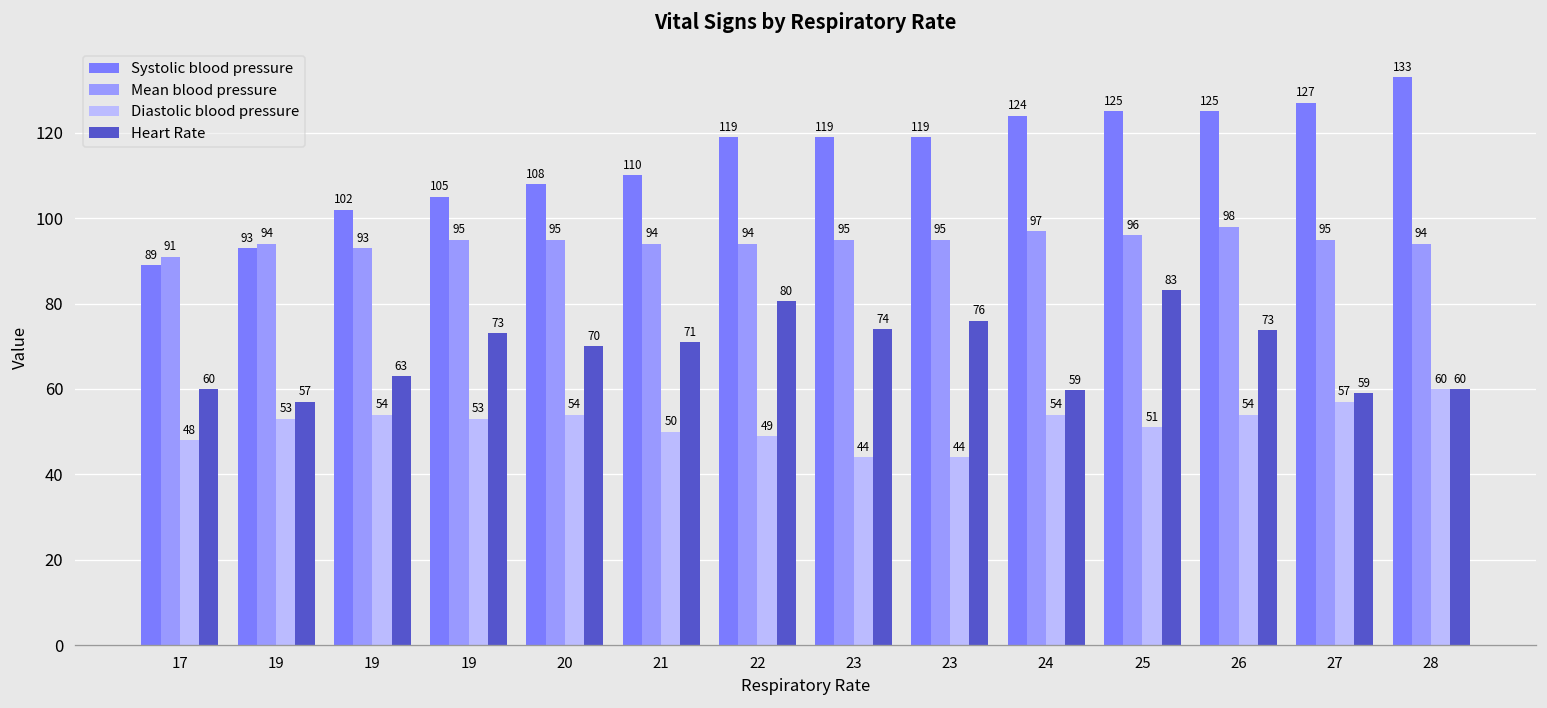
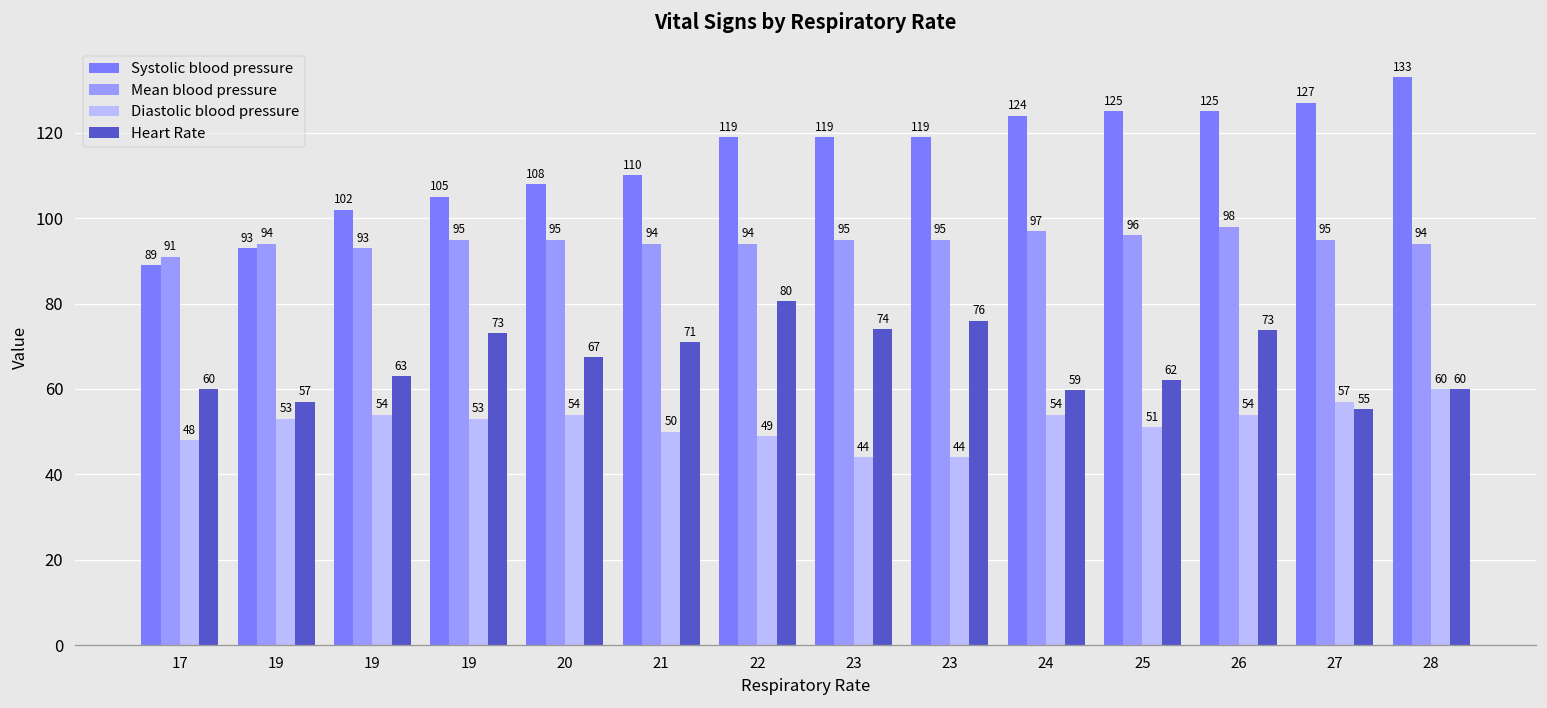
  {
    "Heart Rate": {
      "17": 60,
-     "20": 70,
+     "20": 67,
      "21": 71,
-     "25": 83,
-     "27": 59,
+     "25": 62,
+     "27": 55,
      "28": 60
    }
  }
